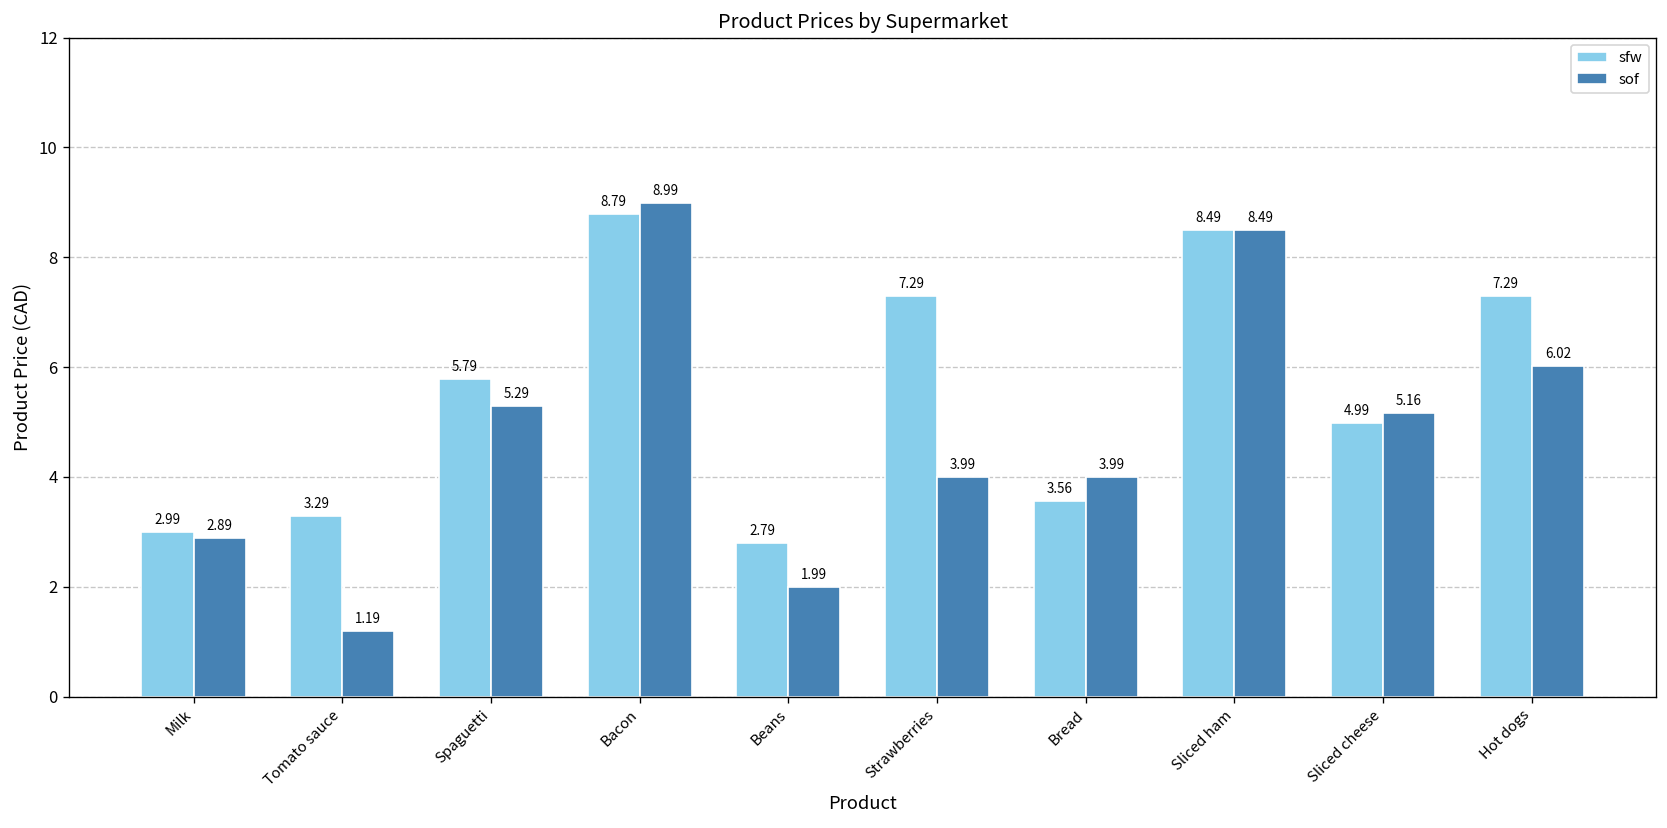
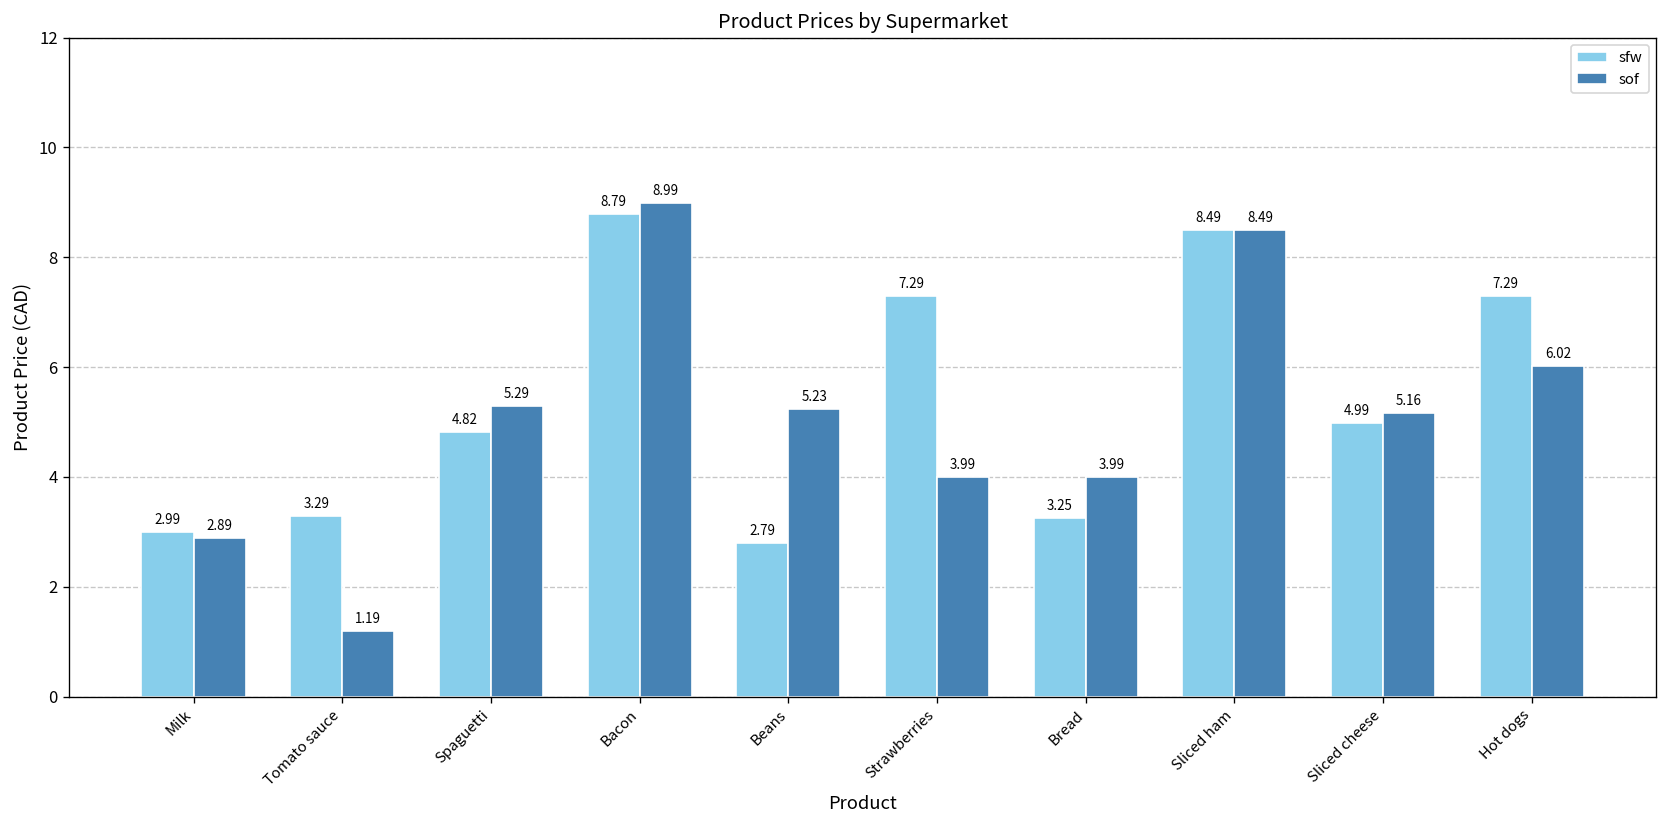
  {
    "sfw": {
      "Milk": 2.99,
      "Tomato sauce": 3.29,
-     "Spaguetti": 5.79,
+     "Spaguetti": 4.82,
      "Bacon": 8.79,
      "Beans": 2.79,
      "Strawberries": 7.29,
-     "Bread": 3.56,
+     "Bread": 3.25,
      "Sliced ham": 8.49,
      "Sliced cheese": 4.99,
      "Hot dogs": 7.29
    },
    "sof": {
      "Milk": 2.89,
      "Tomato sauce": 1.19,
      "Spaguetti": 5.29,
      "Bacon": 8.99,
-     "Beans": 1.99,
+     "Beans": 5.23,
      "Strawberries": 3.99,
      "Bread": 3.99,
      "Sliced ham": 8.49,
      "Sliced cheese": 5.16,
      "Hot dogs": 6.02
    }
  }
